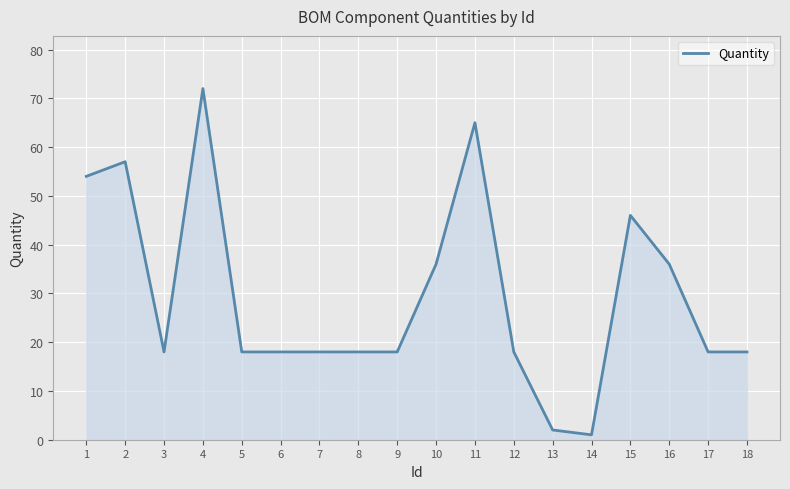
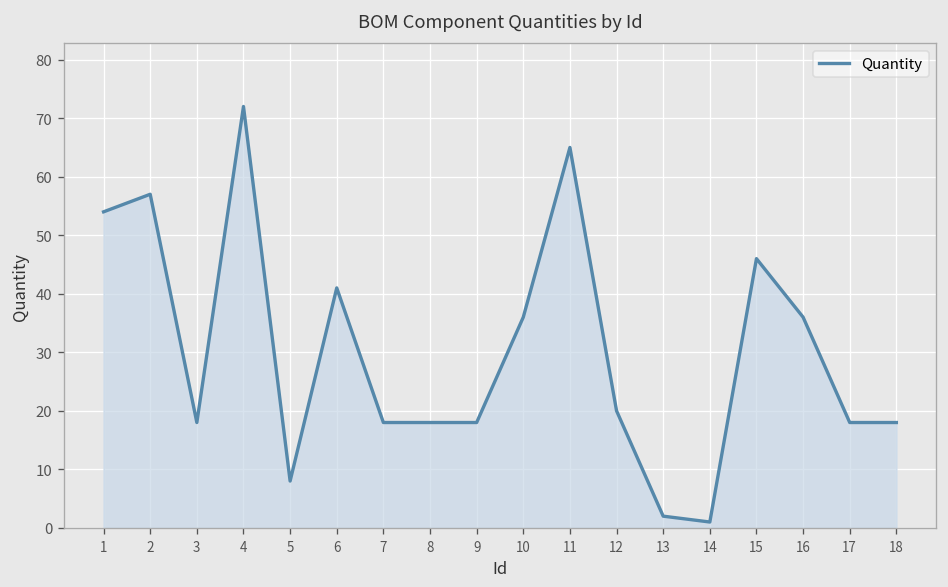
  {
    "1": 54,
    "2": 57,
    "3": 18,
    "4": 72,
-   "5": 18,
-   "6": 18,
+   "5": 8,
+   "6": 41,
    "7": 18,
    "8": 18,
    "9": 18,
    "10": 36,
    "11": 65,
-   "12": 18,
+   "12": 20,
    "13": 2,
    "14": 1,
    "15": 46,
    "16": 36,
    "17": 18,
    "18": 18
  }
